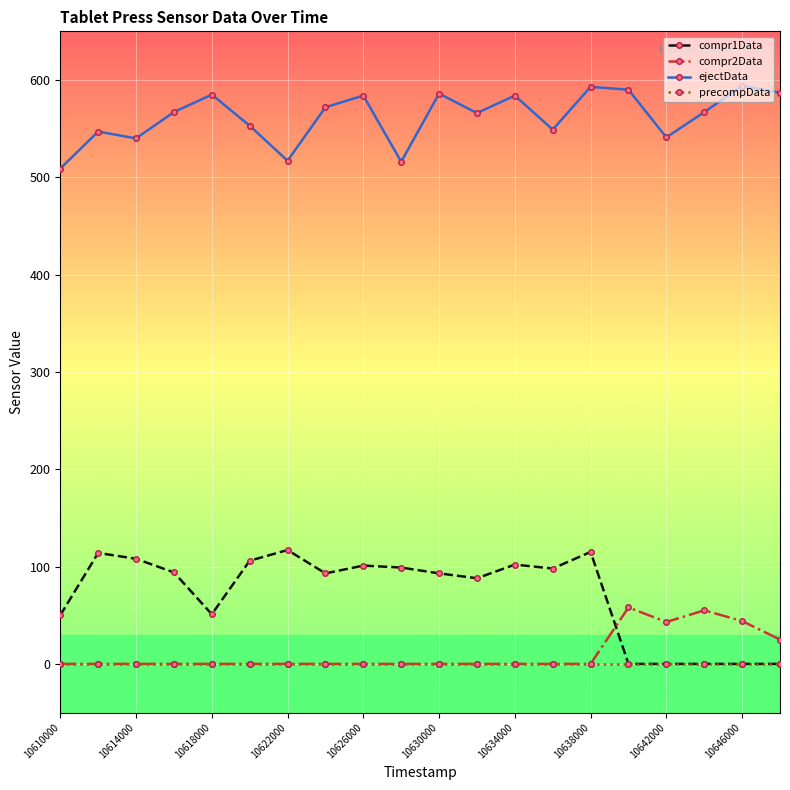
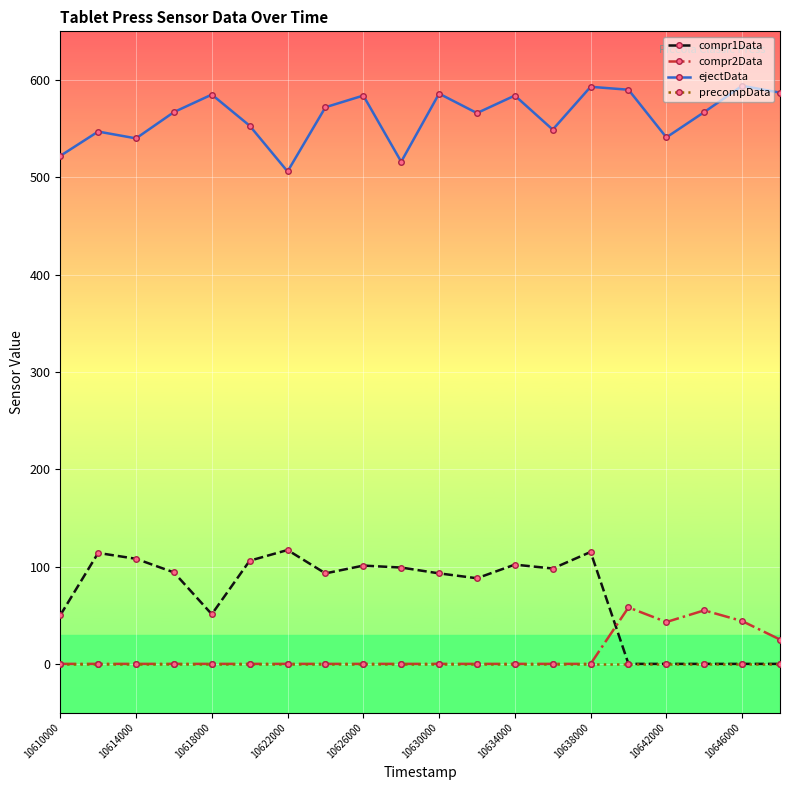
  {
    "compr1Data": {
      "10610000": 50,
      "10614000": 110,
      "10618000": 50,
      "10622000": 120,
      "10626000": 100,
      "10630000": 90,
      "10634000": 100,
      "10638000": 120
    },
    "compr2Data": {
      "10642000": 40,
      "10646000": 40
    },
    "ejectData": {
-     "10610000": 510,
+     "10610000": 520,
      "10614000": 540,
      "10618000": 590,
-     "10622000": 520,
+     "10622000": 510,
      "10626000": 580,
      "10630000": 590,
      "10634000": 580,
      "10638000": 590,
      "10642000": 540
    }
  }
